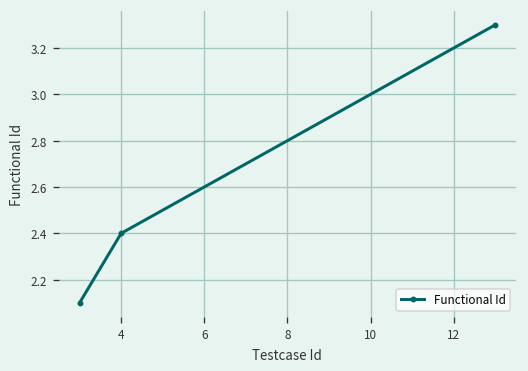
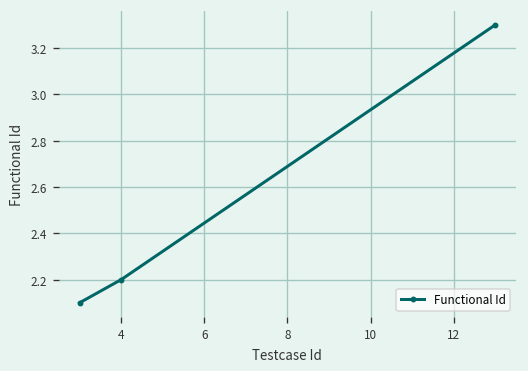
  {
-   "4": 2.4
+   "4": 2.2
  }
